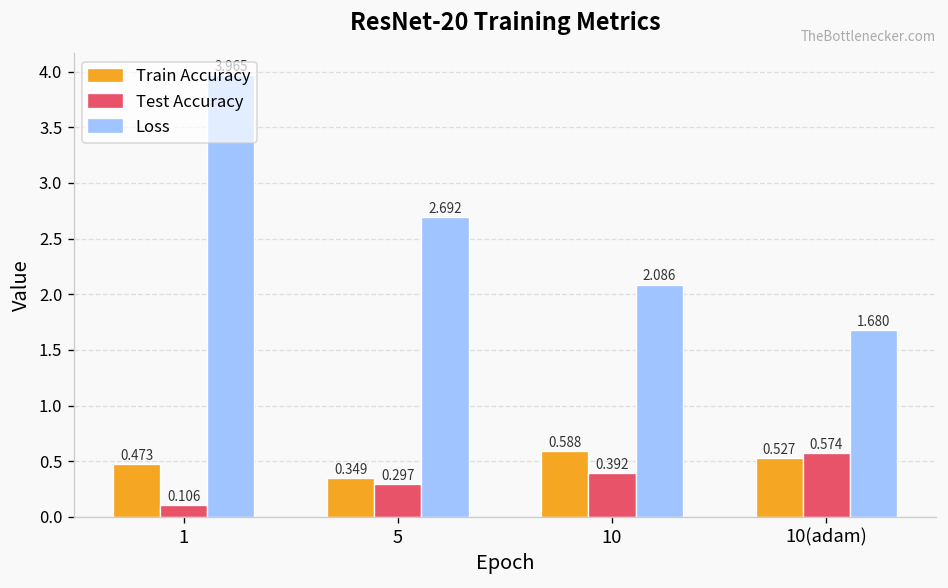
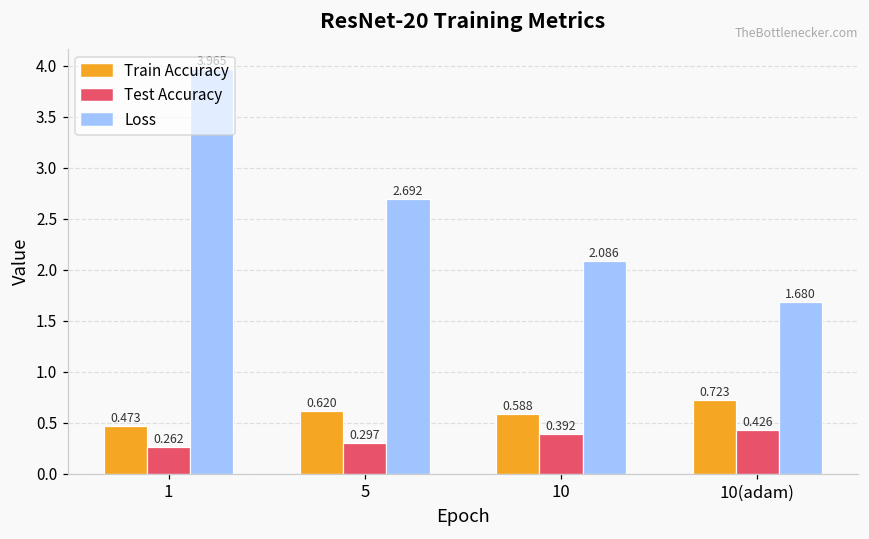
  {
    "Train Accuracy": {
      "1": 0.473,
-     "5": 0.349,
+     "5": 0.620,
      "10": 0.588,
-     "10(adam)": 0.527
+     "10(adam)": 0.723
    },
    "Test Accuracy": {
-     "1": 0.106,
+     "1": 0.262,
      "5": 0.297,
      "10": 0.392,
-     "10(adam)": 0.574
+     "10(adam)": 0.426
    },
    "Loss": {
      "5": 2.692,
      "10": 2.086,
      "10(adam)": 1.680
    }
  }
